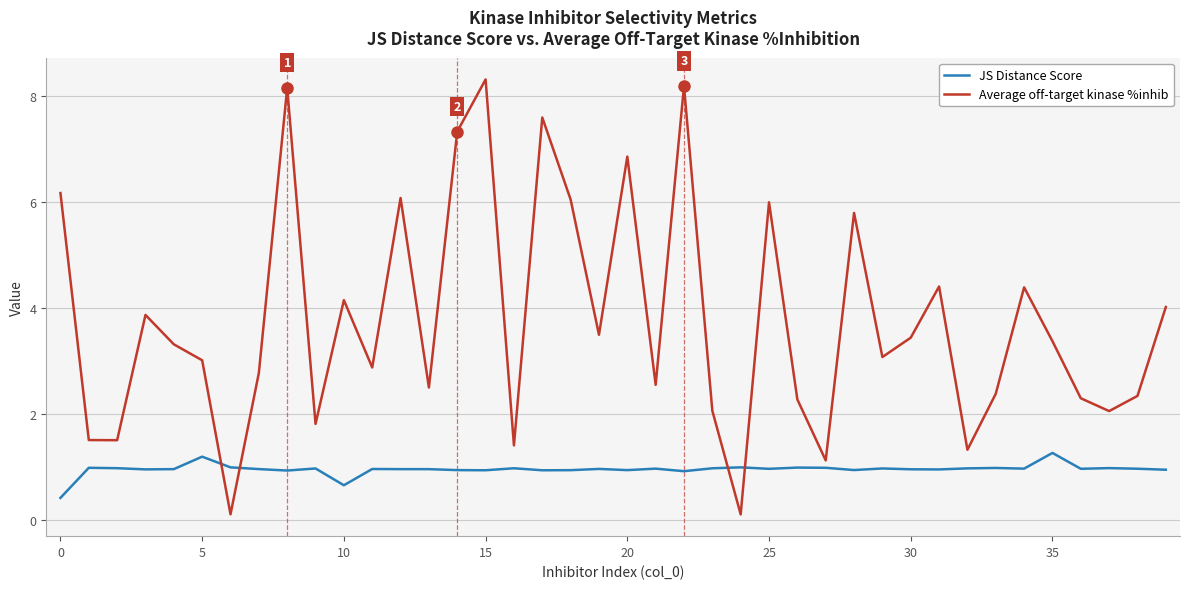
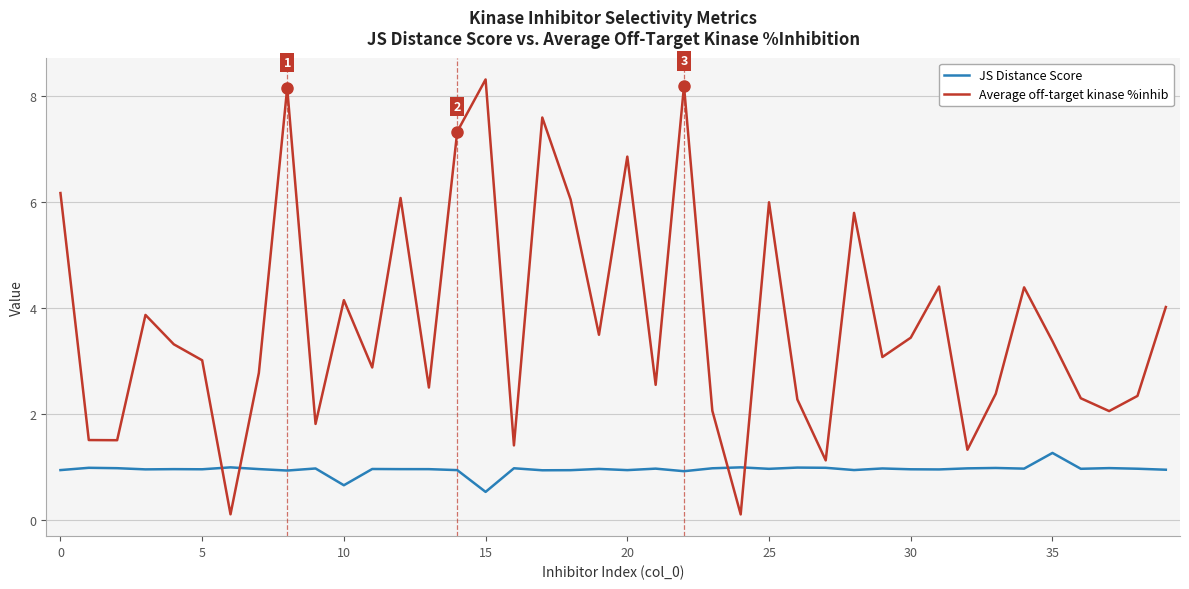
  {
    "JS Distance Score": {
-     "0": 0.4,
-     "5": 1.2,
+     "0": 0.9,
+     "5": 1.0,
      "10": 0.7,
-     "15": 0.9,
+     "15": 0.5,
      "20": 0.9,
      "25": 1.0,
      "30": 1.0,
      "35": 1.3
    }
  }
